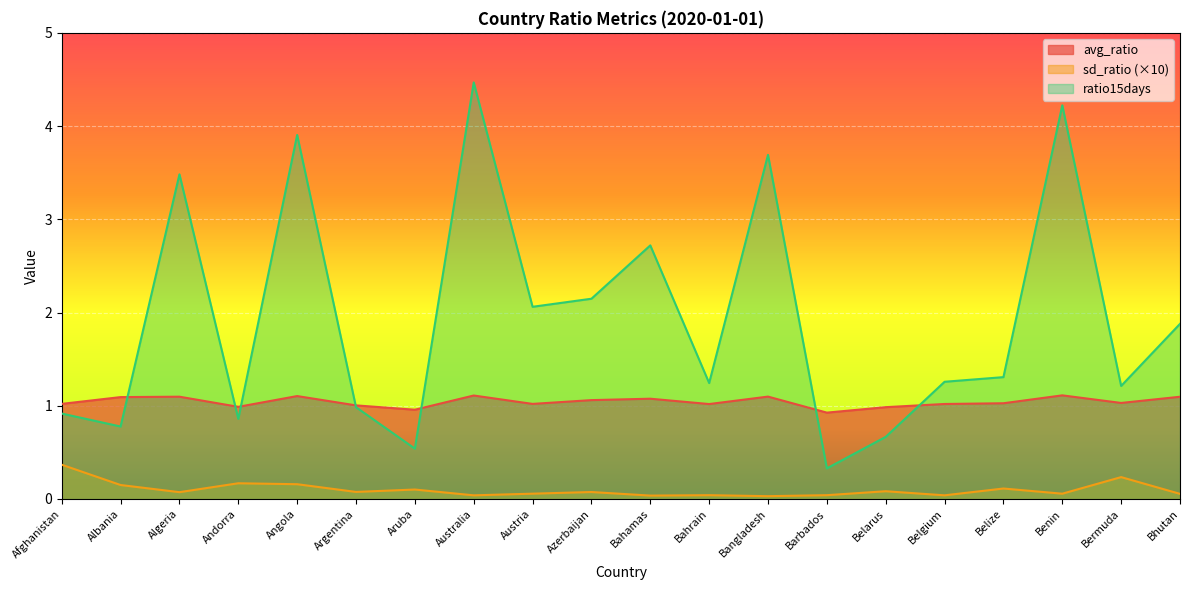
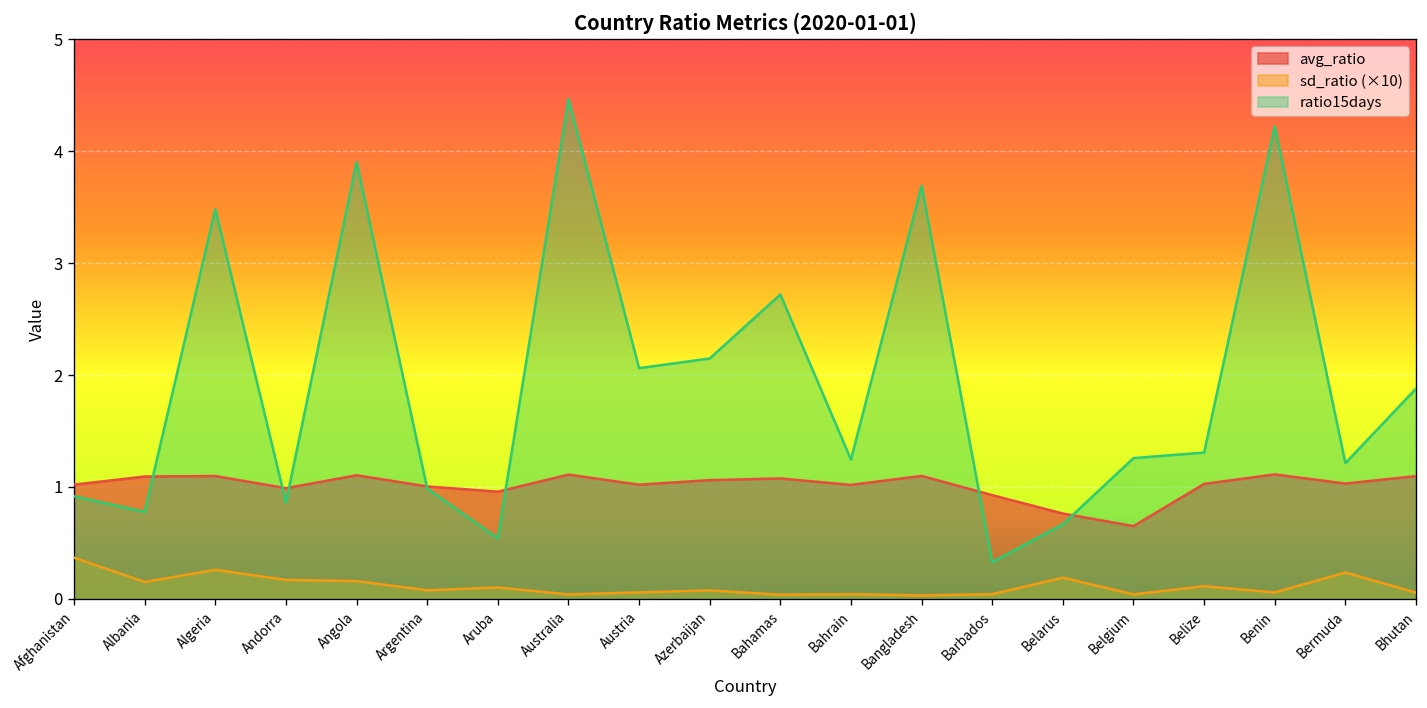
  {
    "avg_ratio": {
      "Afghanistan": 1.0,
      "Albania": 1.1,
      "Algeria": 1.1,
      "Andorra": 1.0,
      "Angola": 1.1,
      "Aruba": 1.0,
      "Australia": 1.1,
      "Austria": 1.0,
      "Azerbaijan": 1.1,
      "Bahamas": 1.1,
      "Bahrain": 1.0,
      "Bangladesh": 1.1,
      "Barbados": 0.9,
-     "Belarus": 1.0,
-     "Belgium": 1.0,
+     "Belarus": 0.8,
+     "Belgium": 0.6,
      "Belize": 1.0,
      "Benin": 1.1,
      "Bermuda": 1.0,
      "Bhutan": 1.1
    },
    "sd_ratio (×10)": {
      "Afghanistan": 0.4,
      "Albania": 0.2,
-     "Algeria": 0.1,
+     "Algeria": 0.3,
      "Andorra": 0.2,
      "Angola": 0.2,
      "Argentina": 0.1,
      "Aruba": 0.1,
      "Australia": 0.0,
      "Austria": 0.1,
      "Azerbaijan": 0.1,
      "Bahamas": 0.0,
      "Bahrain": 0.0,
      "Bangladesh": 0.0,
      "Barbados": 0.0,
-     "Belarus": 0.1,
+     "Belarus": 0.2,
      "Belgium": 0.0,
      "Belize": 0.1,
      "Benin": 0.1,
      "Bermuda": 0.2,
      "Bhutan": 0.1
    },
    "ratio15days": {
      "Afghanistan": 0.9,
      "Albania": 0.8,
      "Algeria": 3.5,
      "Andorra": 0.9,
      "Angola": 3.9,
      "Aruba": 0.5,
      "Australia": 4.5,
      "Austria": 2.1,
      "Azerbaijan": 2.1,
      "Bahamas": 2.7,
      "Bahrain": 1.2,
      "Bangladesh": 3.7,
      "Barbados": 0.3,
      "Belarus": 0.7,
      "Belgium": 1.3,
      "Belize": 1.3,
      "Benin": 4.2,
      "Bermuda": 1.2,
      "Bhutan": 1.9
    }
  }
